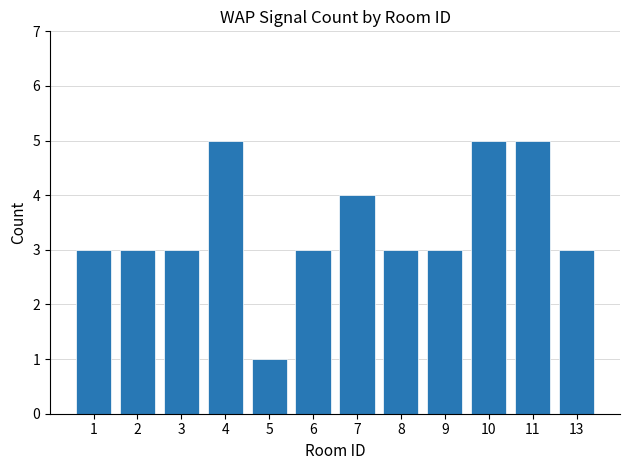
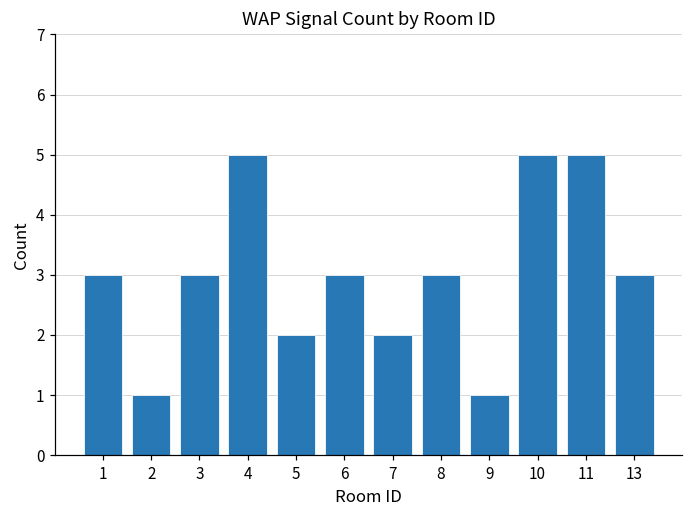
  {
    "1": 3,
-   "2": 3,
+   "2": 1,
    "3": 3,
    "4": 5,
-   "5": 1,
+   "5": 2,
    "6": 3,
-   "7": 4,
+   "7": 2,
    "8": 3,
-   "9": 3,
+   "9": 1,
    "10": 5,
    "11": 5,
    "13": 3
  }
